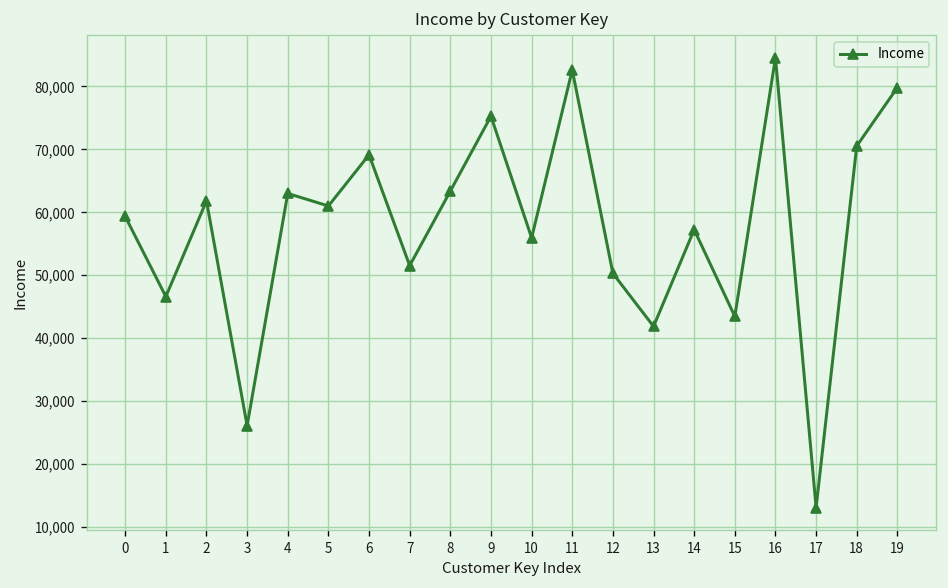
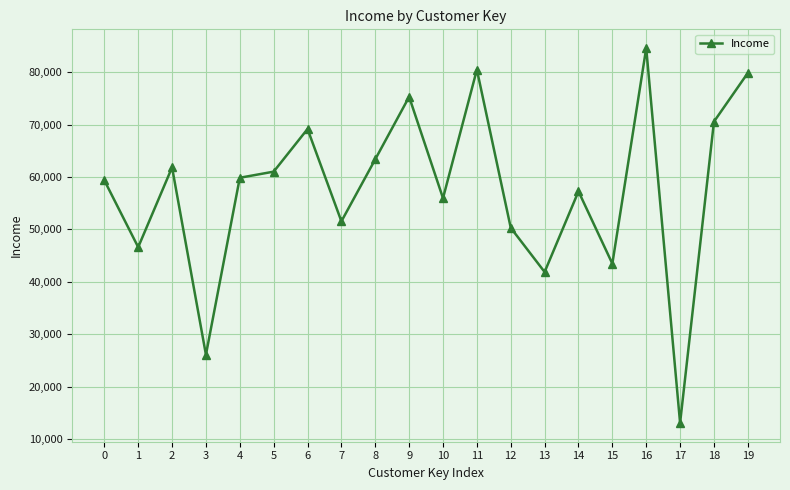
  {
    "0": "59,000",
    "1": "47,000",
    "2": "62,000",
    "3": "26,000",
-   "4": "63,000",
+   "4": "60,000",
    "5": "61,000",
    "6": "69,000",
    "7": "52,000",
    "8": "63,000",
    "9": "75,000",
    "10": "56,000",
-   "11": "83,000",
+   "11": "80,000",
    "12": "50,000",
    "13": "42,000",
    "14": "57,000",
    "15": "43,000",
    "16": "85,000",
    "17": "13,000",
    "18": "71,000",
    "19": "80,000"
  }
